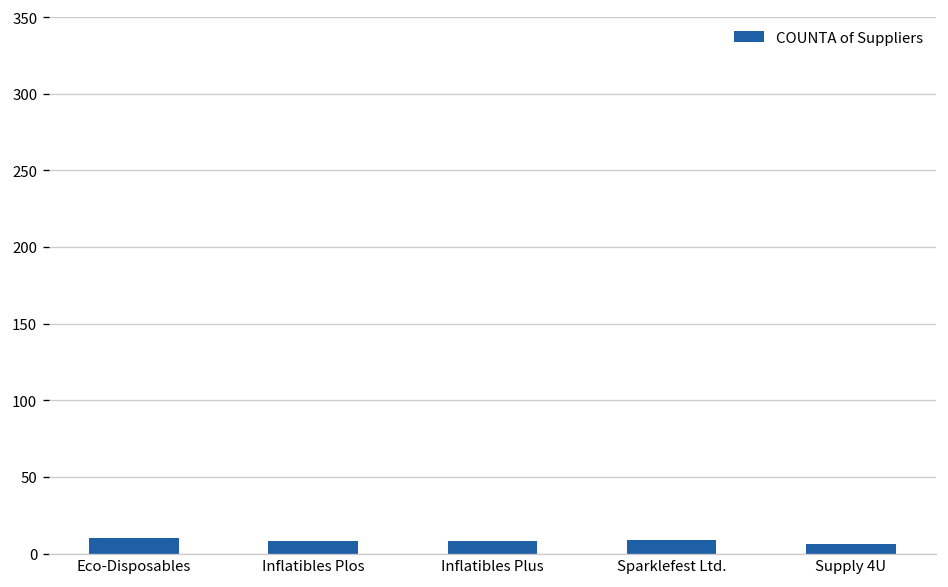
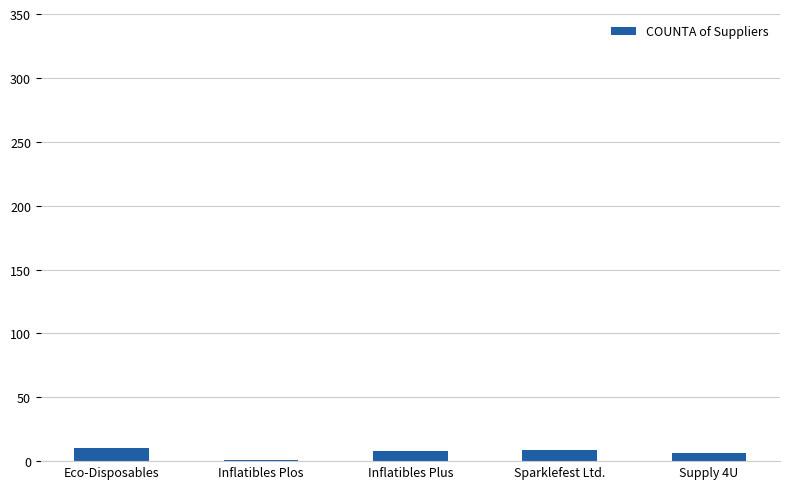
  {
    "Eco-Disposables": 10,
-   "Inflatibles Plos": 8,
+   "Inflatibles Plos": 1,
    "Inflatibles Plus": 8,
    "Sparklefest Ltd.": 9,
    "Supply 4U": 6
  }
